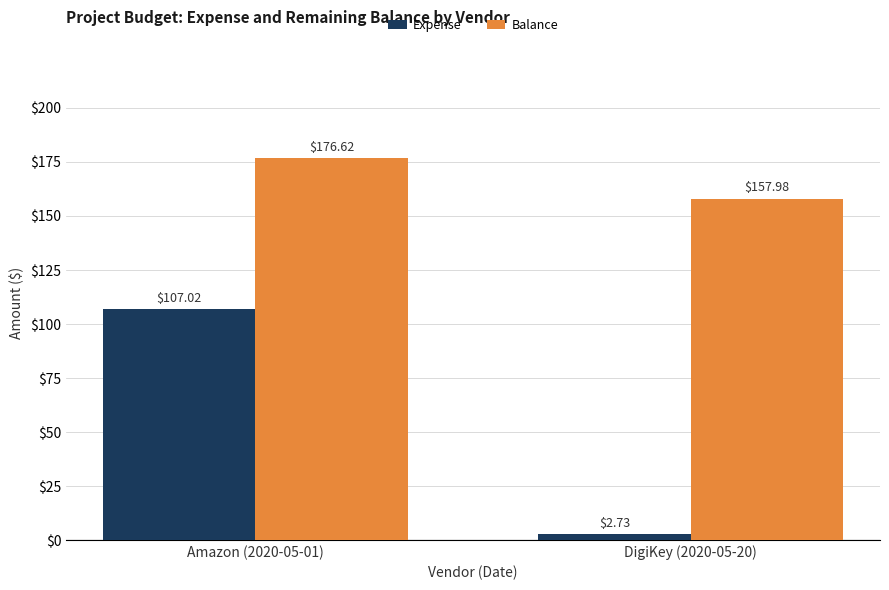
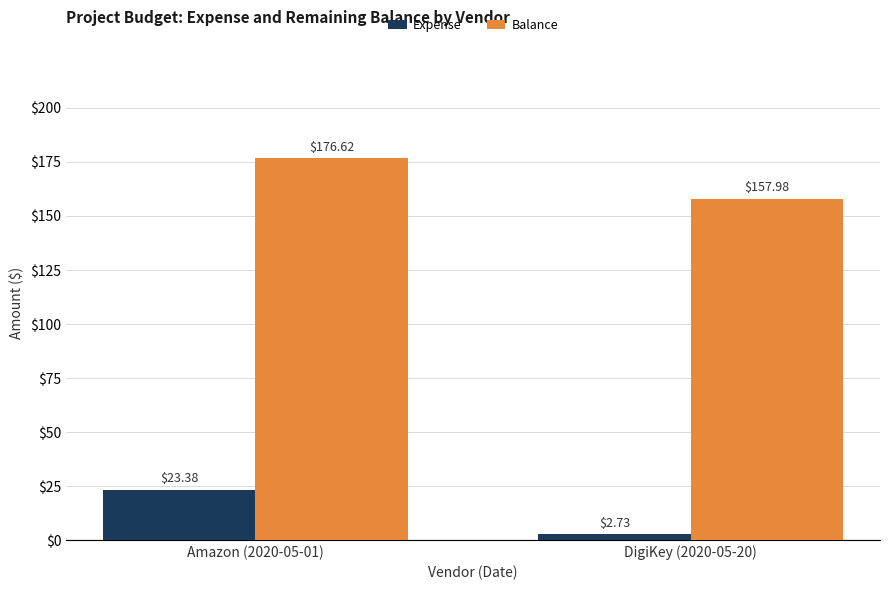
  {
    "Expense": {
-     "Amazon (2020-05-01)": "$107.02",
+     "Amazon (2020-05-01)": "$23.38",
      "DigiKey (2020-05-20)": "$2.73"
    },
    "Balance": {
      "Amazon (2020-05-01)": "$176.62",
      "DigiKey (2020-05-20)": "$157.98"
    }
  }
